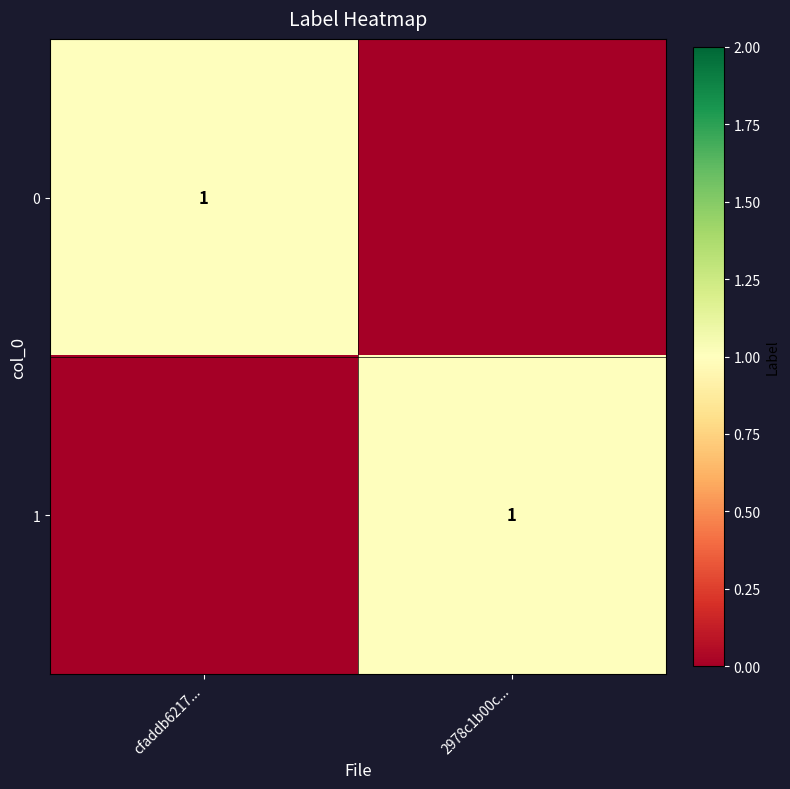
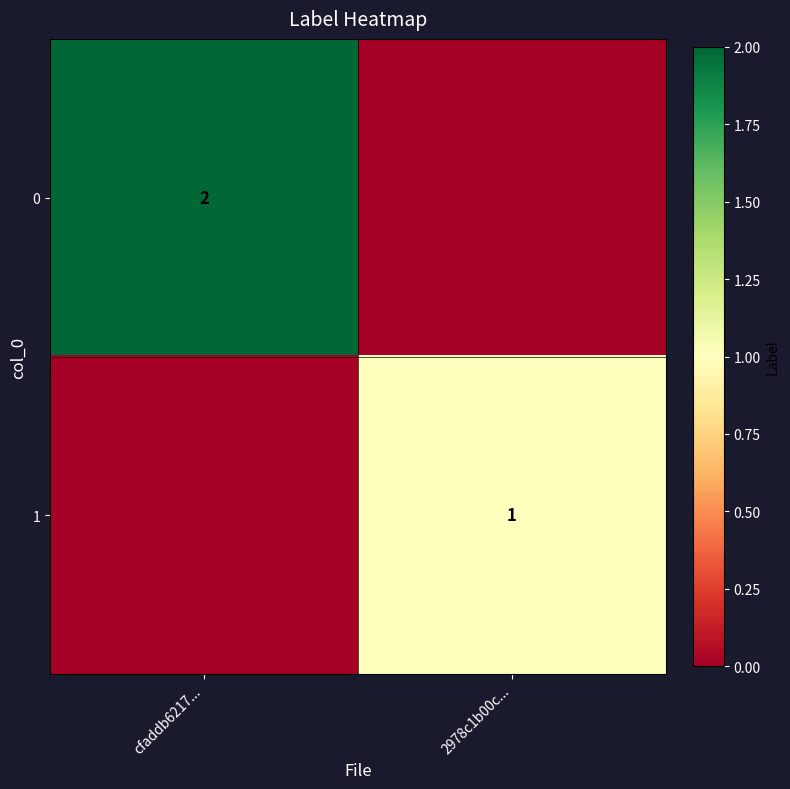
  {
    "0": {
-     "cfaddb6217...": 1
+     "cfaddb6217...": 2
    },
    "1": {
      "2978c1b00c...": 1
    }
  }
